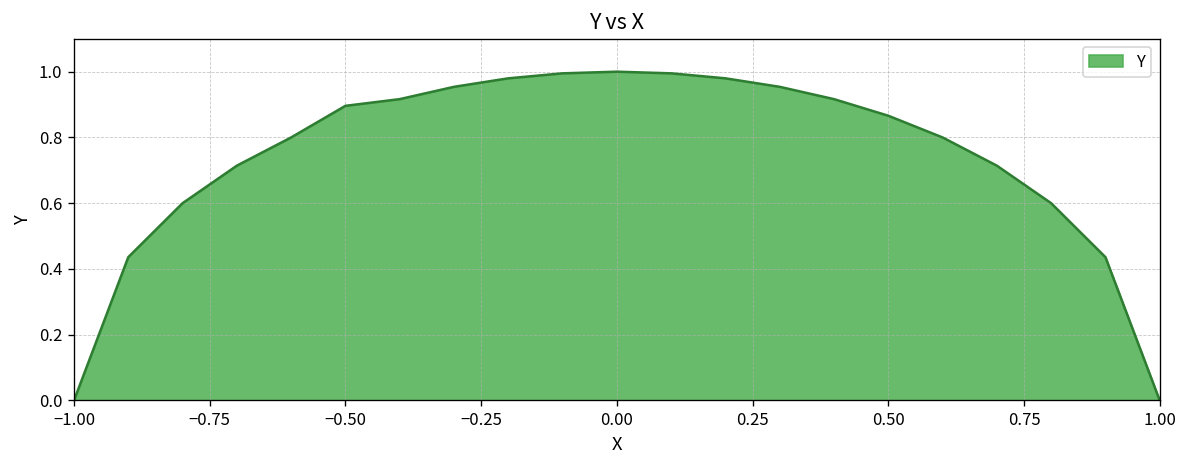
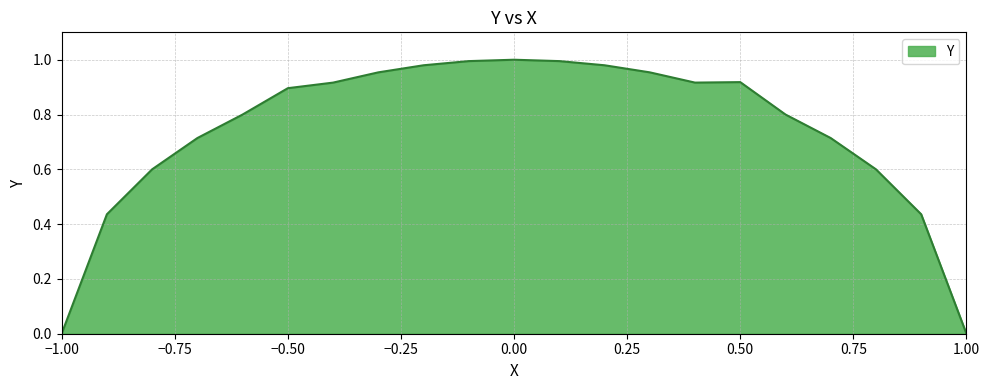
  {
    "−1.00": 0.00,
    "−0.50": 0.90,
    "0.00": 1.00,
-   "0.50": 0.87,
+   "0.50": 0.92,
    "1.00": 0.00
  }
